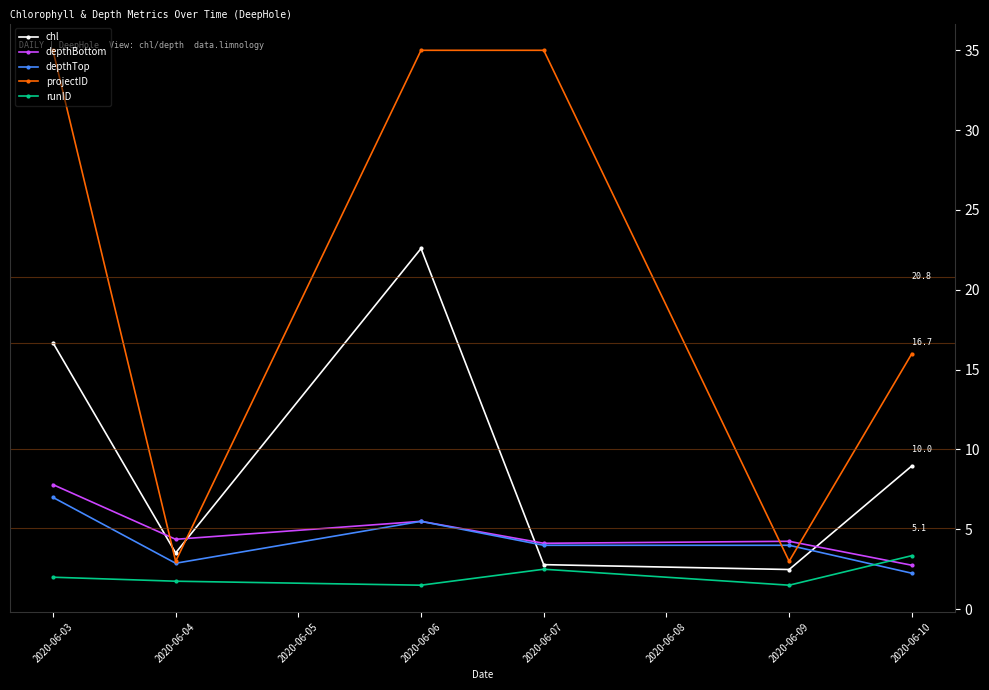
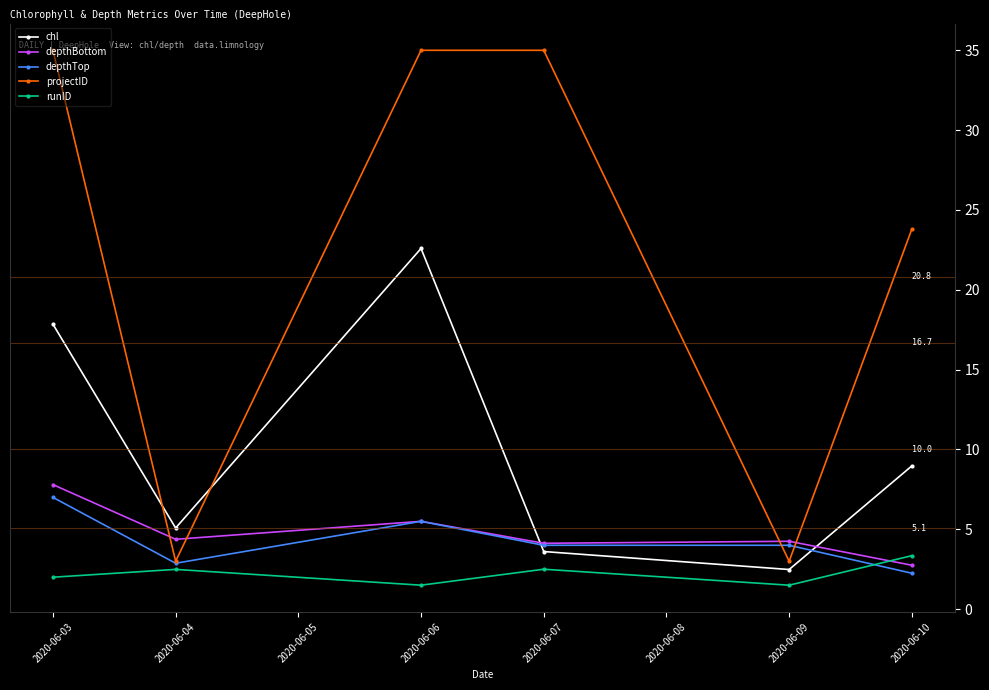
  {
    "chl": {
-     "2020-06-03": 16.7,
-     "2020-06-04": 3.5,
+     "2020-06-03": 17.8,
+     "2020-06-04": 5.1,
      "2020-06-06": 22.6,
-     "2020-06-07": 2.8,
+     "2020-06-07": 3.6,
      "2020-06-09": 2.5
    },
    "depthBottom": {
      "2020-06-03": 7.8,
      "2020-06-04": 4.4,
      "2020-06-09": 4.3,
      "2020-06-10": 2.8
    },
    "depthTop": {
      "2020-06-03": 7.0,
      "2020-06-09": 4.0,
      "2020-06-10": 2.3
    },
    "projectID": {
      "2020-06-06": 35.0,
      "2020-06-07": 35.0,
      "2020-06-09": 3.0,
-     "2020-06-10": 16.0
+     "2020-06-10": 23.8
    },
    "runID": {
      "2020-06-03": 2.0,
-     "2020-06-04": 1.8,
+     "2020-06-04": 2.5,
      "2020-06-06": 1.5,
      "2020-06-07": 2.5,
      "2020-06-09": 1.5
    }
  }
